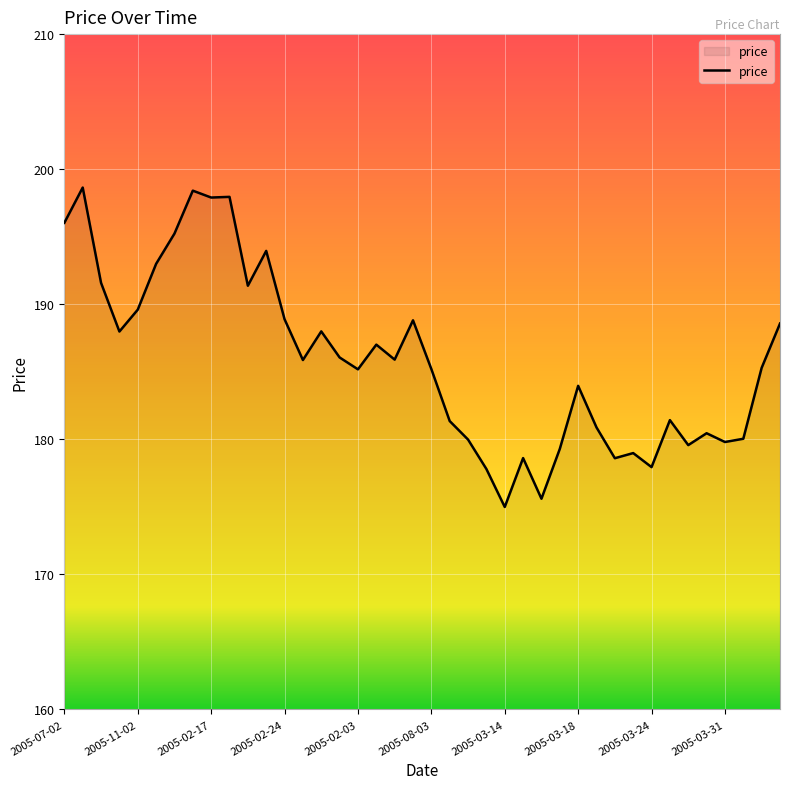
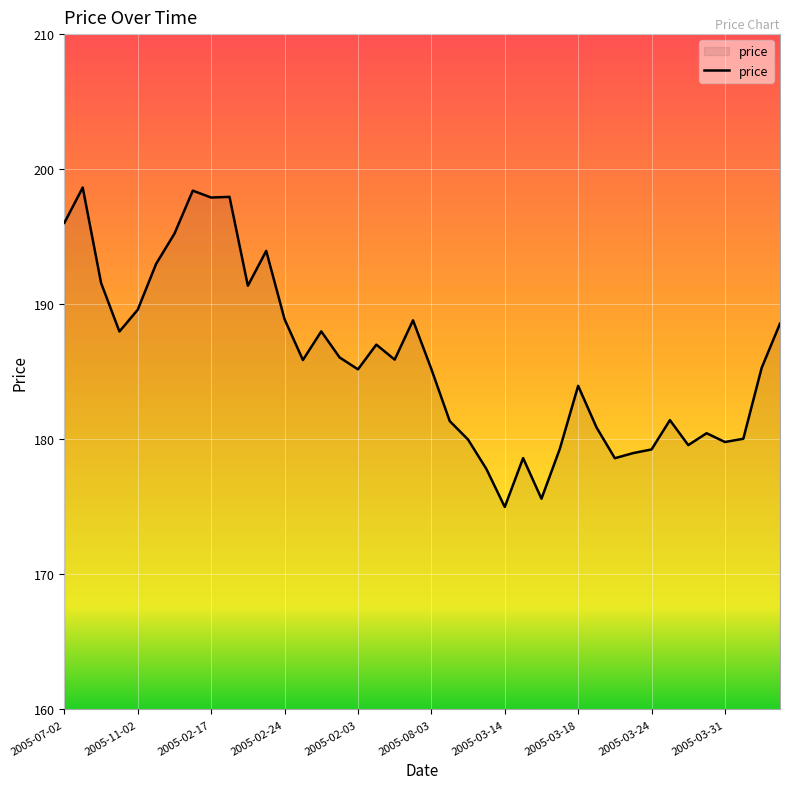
  {
    "2005-07-02": 196.0,
    "2005-11-02": 189.6,
    "2005-02-17": 197.9,
    "2005-02-24": 188.9,
    "2005-02-03": 185.2,
    "2005-08-03": 185.2,
    "2005-03-14": 175.0,
    "2005-03-18": 184.0,
-   "2005-03-24": 177.9,
+   "2005-03-24": 179.3,
    "2005-03-31": 179.8
  }
